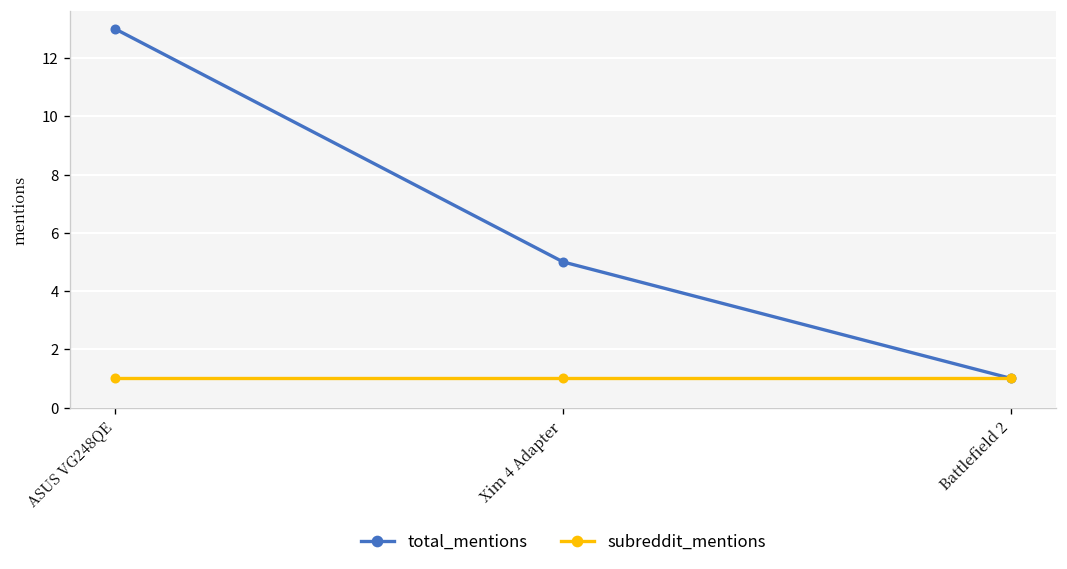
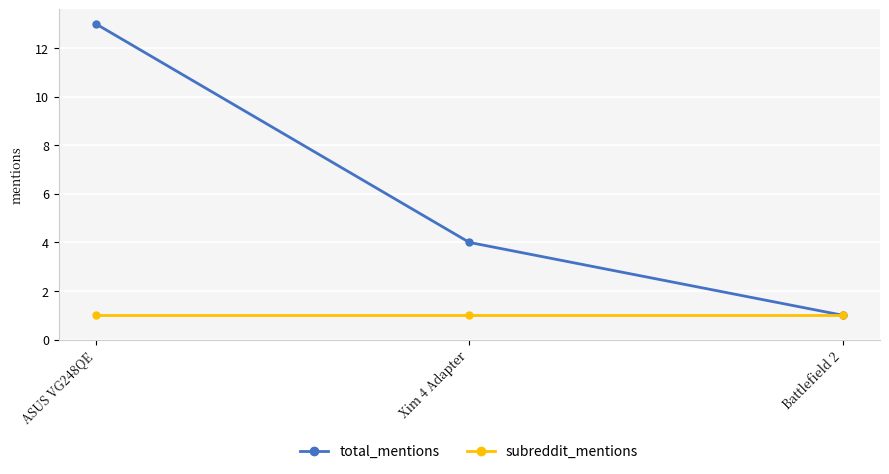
  {
    "total_mentions": {
      "ASUS VG248QE": 13,
-     "Xim 4 Adapter": 5
+     "Xim 4 Adapter": 4
    },
    "subreddit_mentions": {
      "ASUS VG248QE": 1,
      "Xim 4 Adapter": 1
    }
  }
